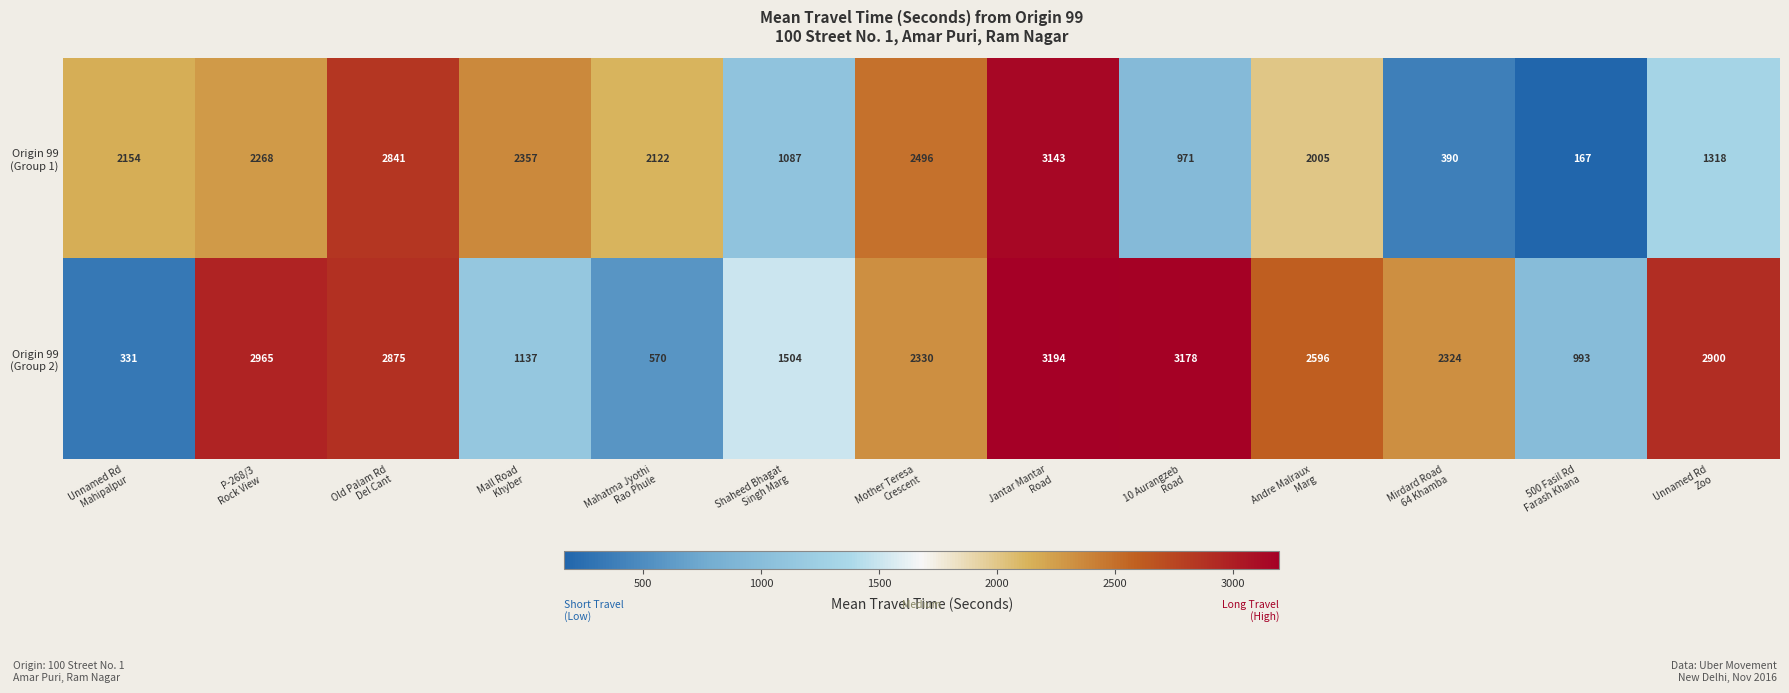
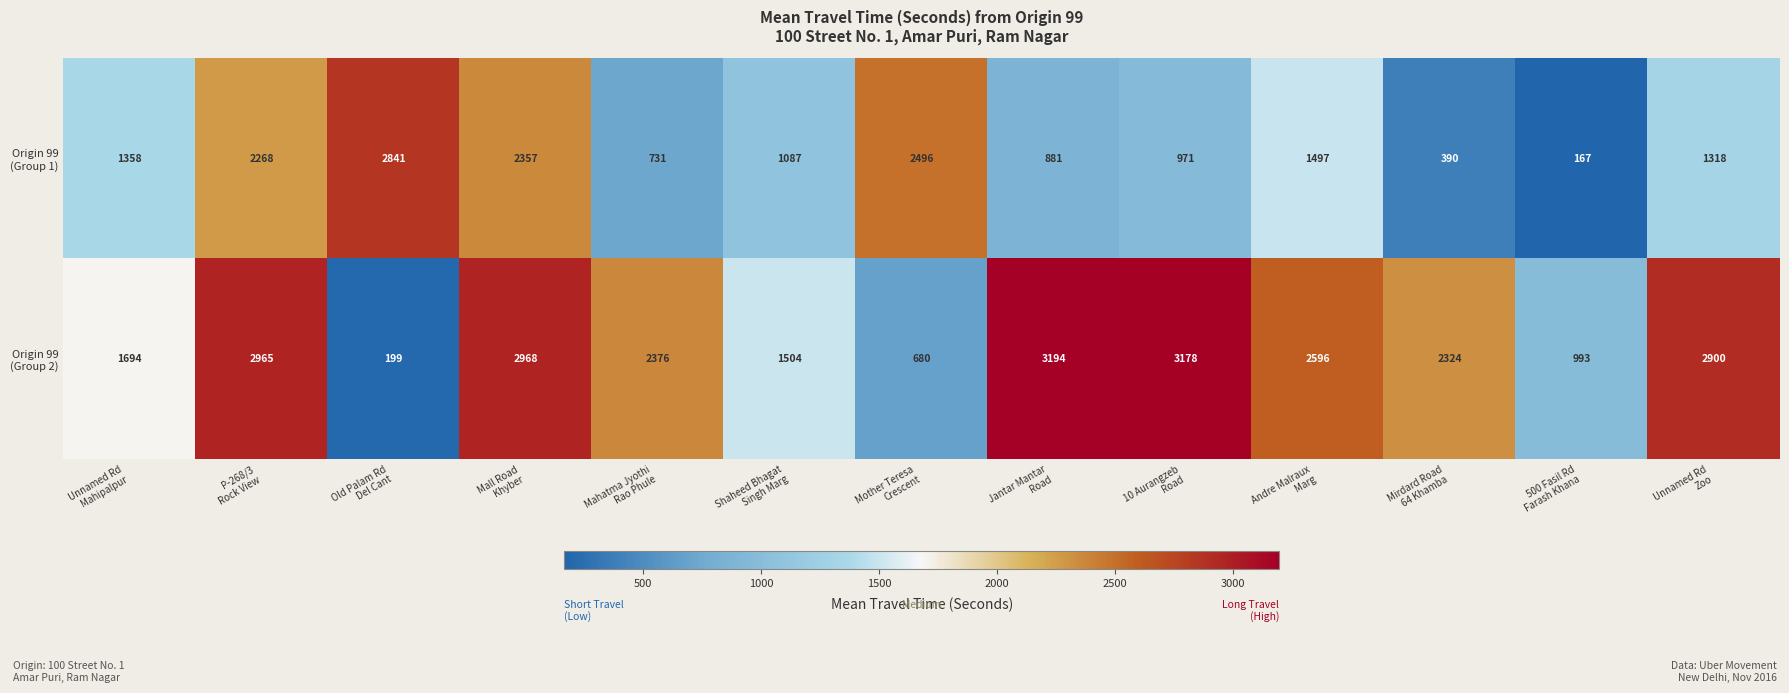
  {
    "Origin 99 (Group 1)": {
-     "Unnamed Rd Mahipalpur": 2154,
+     "Unnamed Rd Mahipalpur": 1358,
      "P-268/3 Rock View": 2268,
      "Old Palam Rd Del Cant": 2841,
      "Mall Road Khyber": 2357,
-     "Mahatma Jyothi Rao Phule": 2122,
+     "Mahatma Jyothi Rao Phule": 731,
      "Shaheed Bhagat Singh Marg": 1087,
      "Mother Teresa Crescent": 2496,
-     "Jantar Mantar Road": 3143,
+     "Jantar Mantar Road": 881,
      "10 Aurangzeb Road": 971,
-     "Andre Malraux Marg": 2005,
+     "Andre Malraux Marg": 1497,
      "Mirdard Road 64 Khamba": 390,
      "500 Fasil Rd Farash Khana": 167,
      "Unnamed Rd Zoo": 1318
    },
    "Origin 99 (Group 2)": {
-     "Unnamed Rd Mahipalpur": 331,
+     "Unnamed Rd Mahipalpur": 1694,
      "P-268/3 Rock View": 2965,
-     "Old Palam Rd Del Cant": 2875,
-     "Mall Road Khyber": 1137,
-     "Mahatma Jyothi Rao Phule": 570,
+     "Old Palam Rd Del Cant": 199,
+     "Mall Road Khyber": 2968,
+     "Mahatma Jyothi Rao Phule": 2376,
      "Shaheed Bhagat Singh Marg": 1504,
-     "Mother Teresa Crescent": 2330,
+     "Mother Teresa Crescent": 680,
      "Jantar Mantar Road": 3194,
      "10 Aurangzeb Road": 3178,
      "Andre Malraux Marg": 2596,
      "Mirdard Road 64 Khamba": 2324,
      "500 Fasil Rd Farash Khana": 993,
      "Unnamed Rd Zoo": 2900
    }
  }
